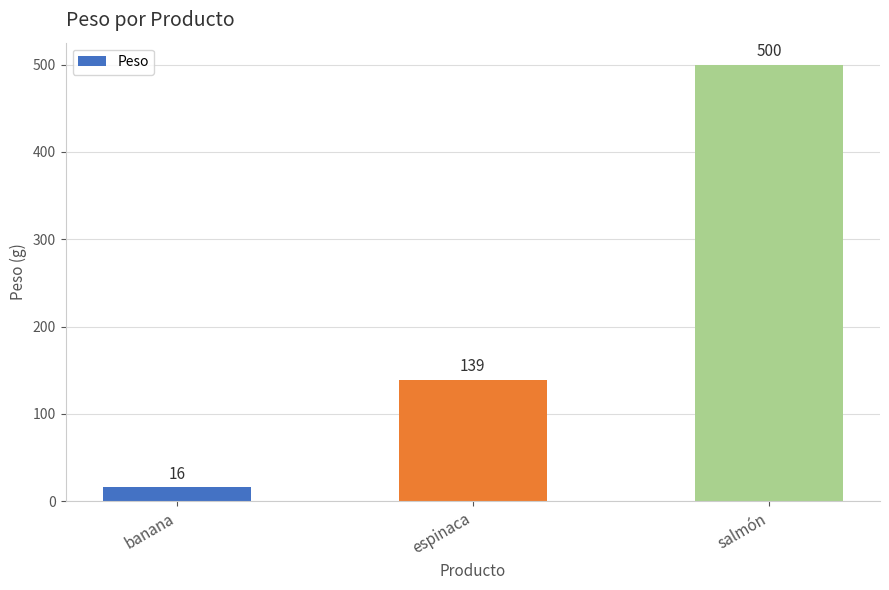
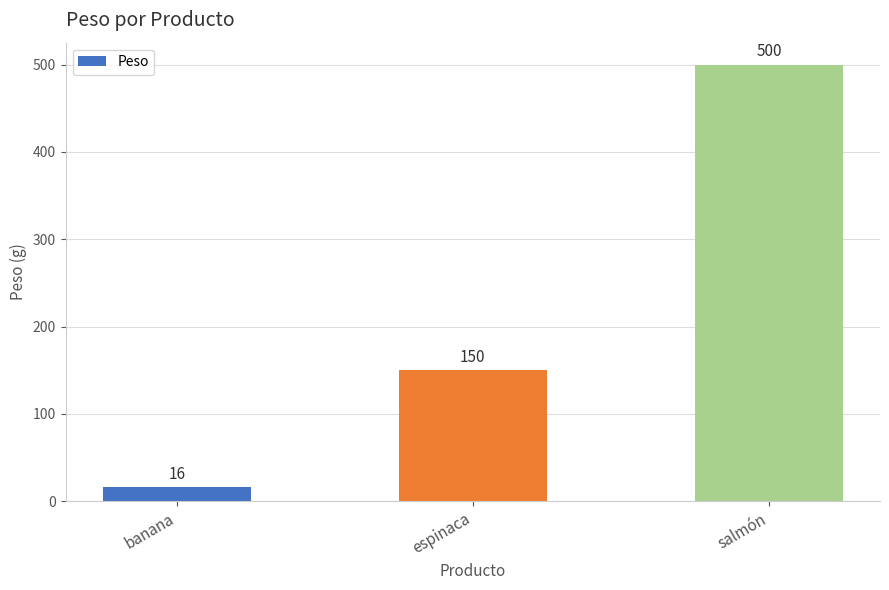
  {
    "banana": 16,
-   "espinaca": 139,
+   "espinaca": 150,
    "salmón": 500
  }
